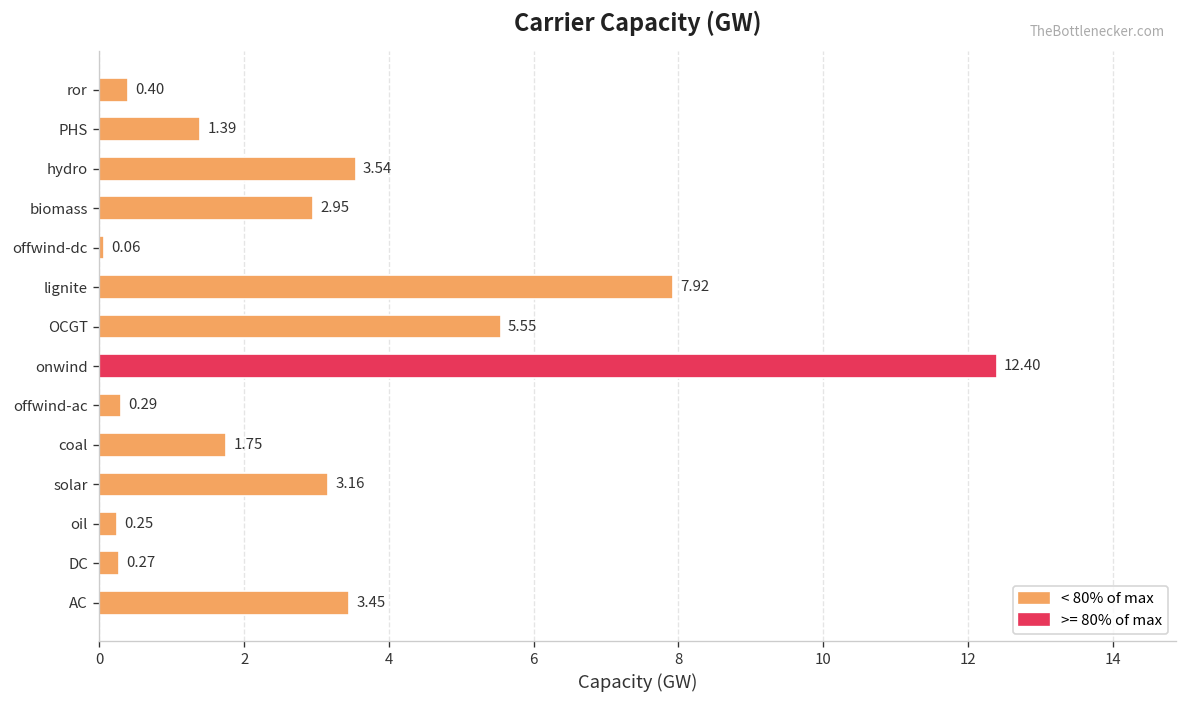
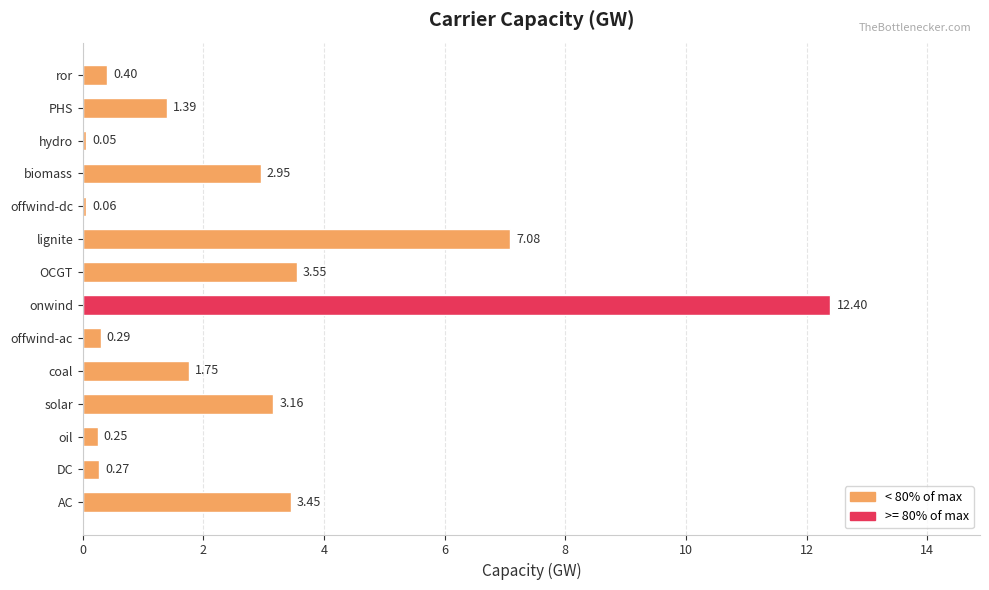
  {
    "ror": 0.40,
    "PHS": 1.39,
-   "hydro": 3.54,
+   "hydro": 0.05,
    "biomass": 2.95,
    "offwind-dc": 0.06,
-   "lignite": 7.92,
-   "OCGT": 5.55,
+   "lignite": 7.08,
+   "OCGT": 3.55,
    "onwind": 12.40,
    "offwind-ac": 0.29,
    "coal": 1.75,
    "solar": 3.16,
    "oil": 0.25,
    "DC": 0.27,
    "AC": 3.45
  }
